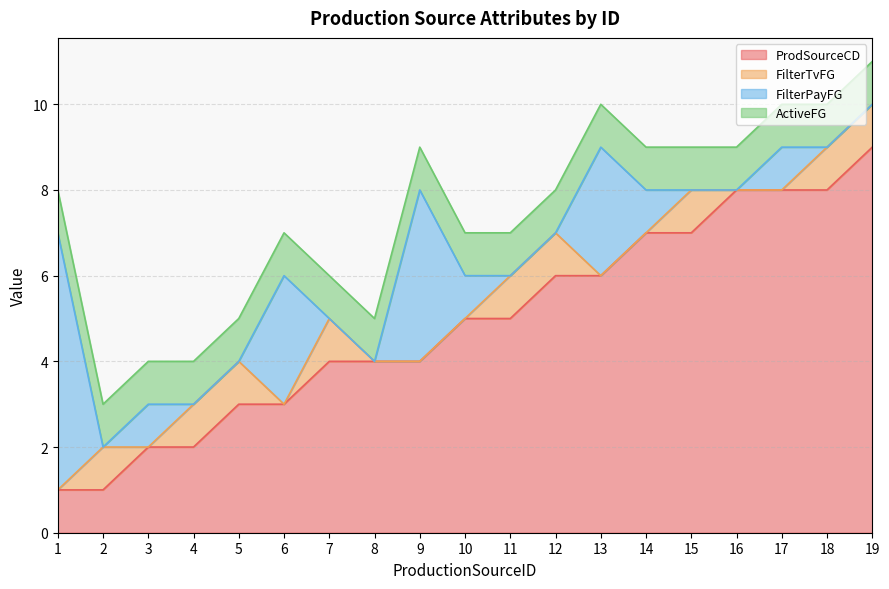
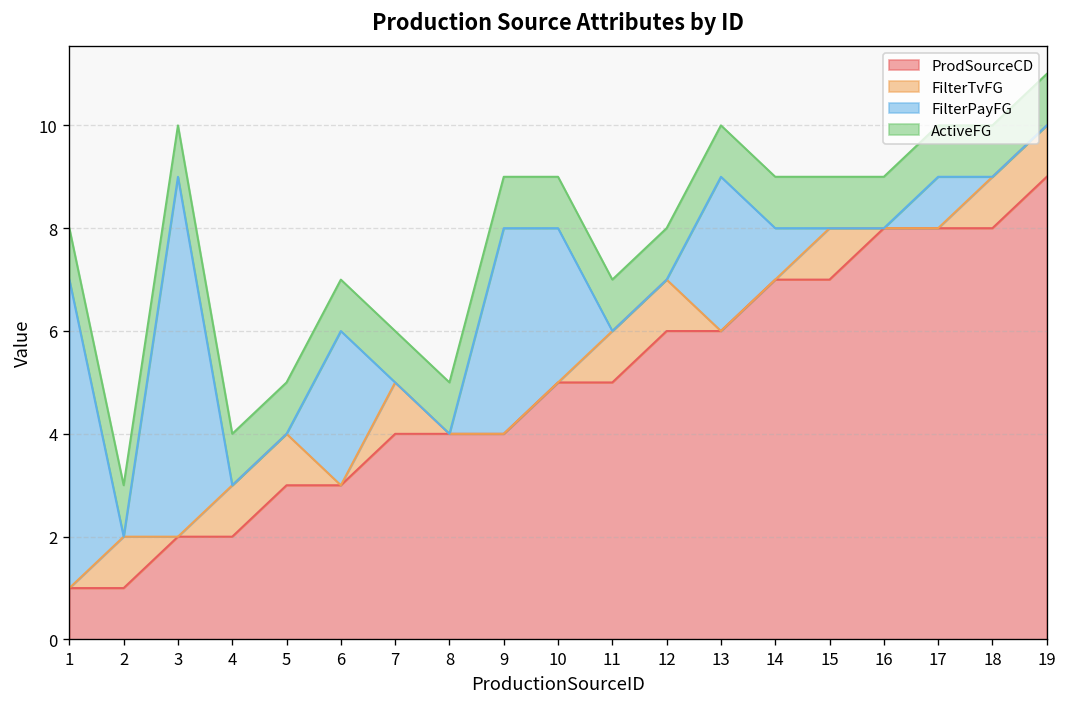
  {
    "FilterPayFG": {
      "1": 7,
-     "3": 1,
+     "3": 7,
      "6": 6,
      "9": 8,
-     "10": 1,
+     "10": 3,
      "13": 9,
      "14": 8,
      "17": 9
    },
    "ActiveFG": {
      "1": 8,
      "2": 3,
      "4": 4,
      "5": 5,
      "6": 7,
      "7": 6,
      "8": 5,
      "9": 9,
      "11": 7,
      "12": 8,
      "13": 10,
      "14": 9,
      "15": 9,
      "16": 9,
      "19": 11
    }
  }
